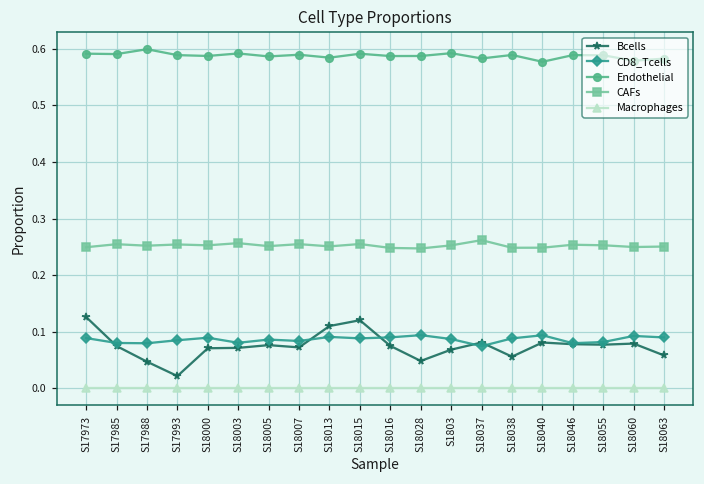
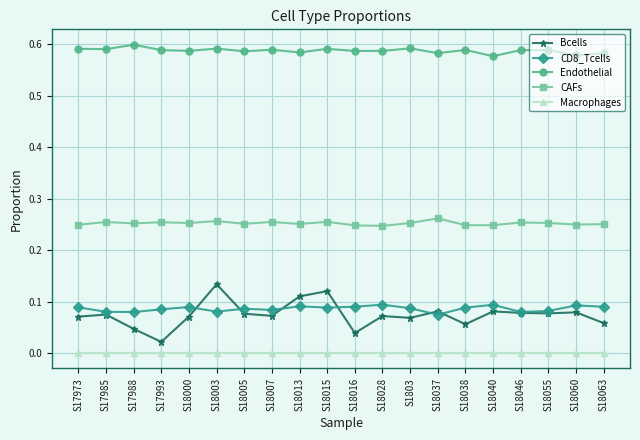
  {
    "Bcells": {
-     "S17973": 0.13,
+     "S17973": 0.07,
      "S17985": 0.07,
      "S17988": 0.05,
      "S17993": 0.02,
      "S18000": 0.07,
-     "S18003": 0.07,
+     "S18003": 0.13,
      "S18005": 0.08,
      "S18007": 0.07,
      "S18013": 0.11,
      "S18015": 0.12,
-     "S18016": 0.08,
-     "S18028": 0.05,
+     "S18016": 0.04,
+     "S18028": 0.07,
      "S1803": 0.07,
      "S18037": 0.08,
      "S18038": 0.06,
      "S18040": 0.08,
      "S18060": 0.08,
      "S18063": 0.06
    },
    "Macrophages": {
      "S17973": 0.00,
      "S17985": 0.00,
      "S17988": 0.00,
      "S17993": 0.00,
      "S18000": 0.00,
      "S18003": 0.00,
      "S18005": 0.00,
      "S18007": 0.00,
      "S18013": 0.00,
      "S18015": 0.00,
      "S18016": 0.00,
      "S18028": 0.00,
      "S1803": 0.00,
      "S18037": 0.00,
      "S18038": 0.00,
      "S18040": 0.00,
      "S18046": 0.00,
      "S18055": 0.00,
      "S18060": 0.00,
      "S18063": 0.00
    }
  }
